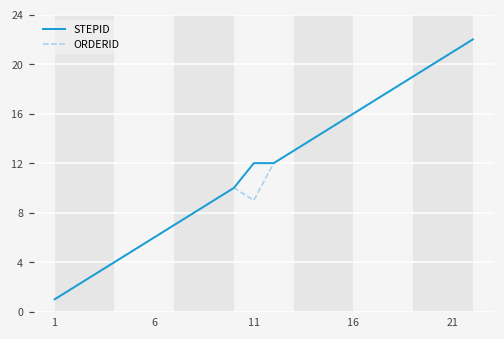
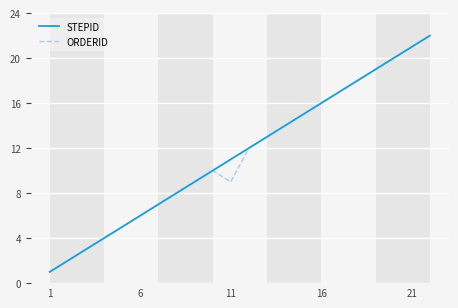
  {
    "STEPID": {
-     "11": 12
+     "11": 11
    },
    "ORDERID": {
      "11": 9
    }
  }
